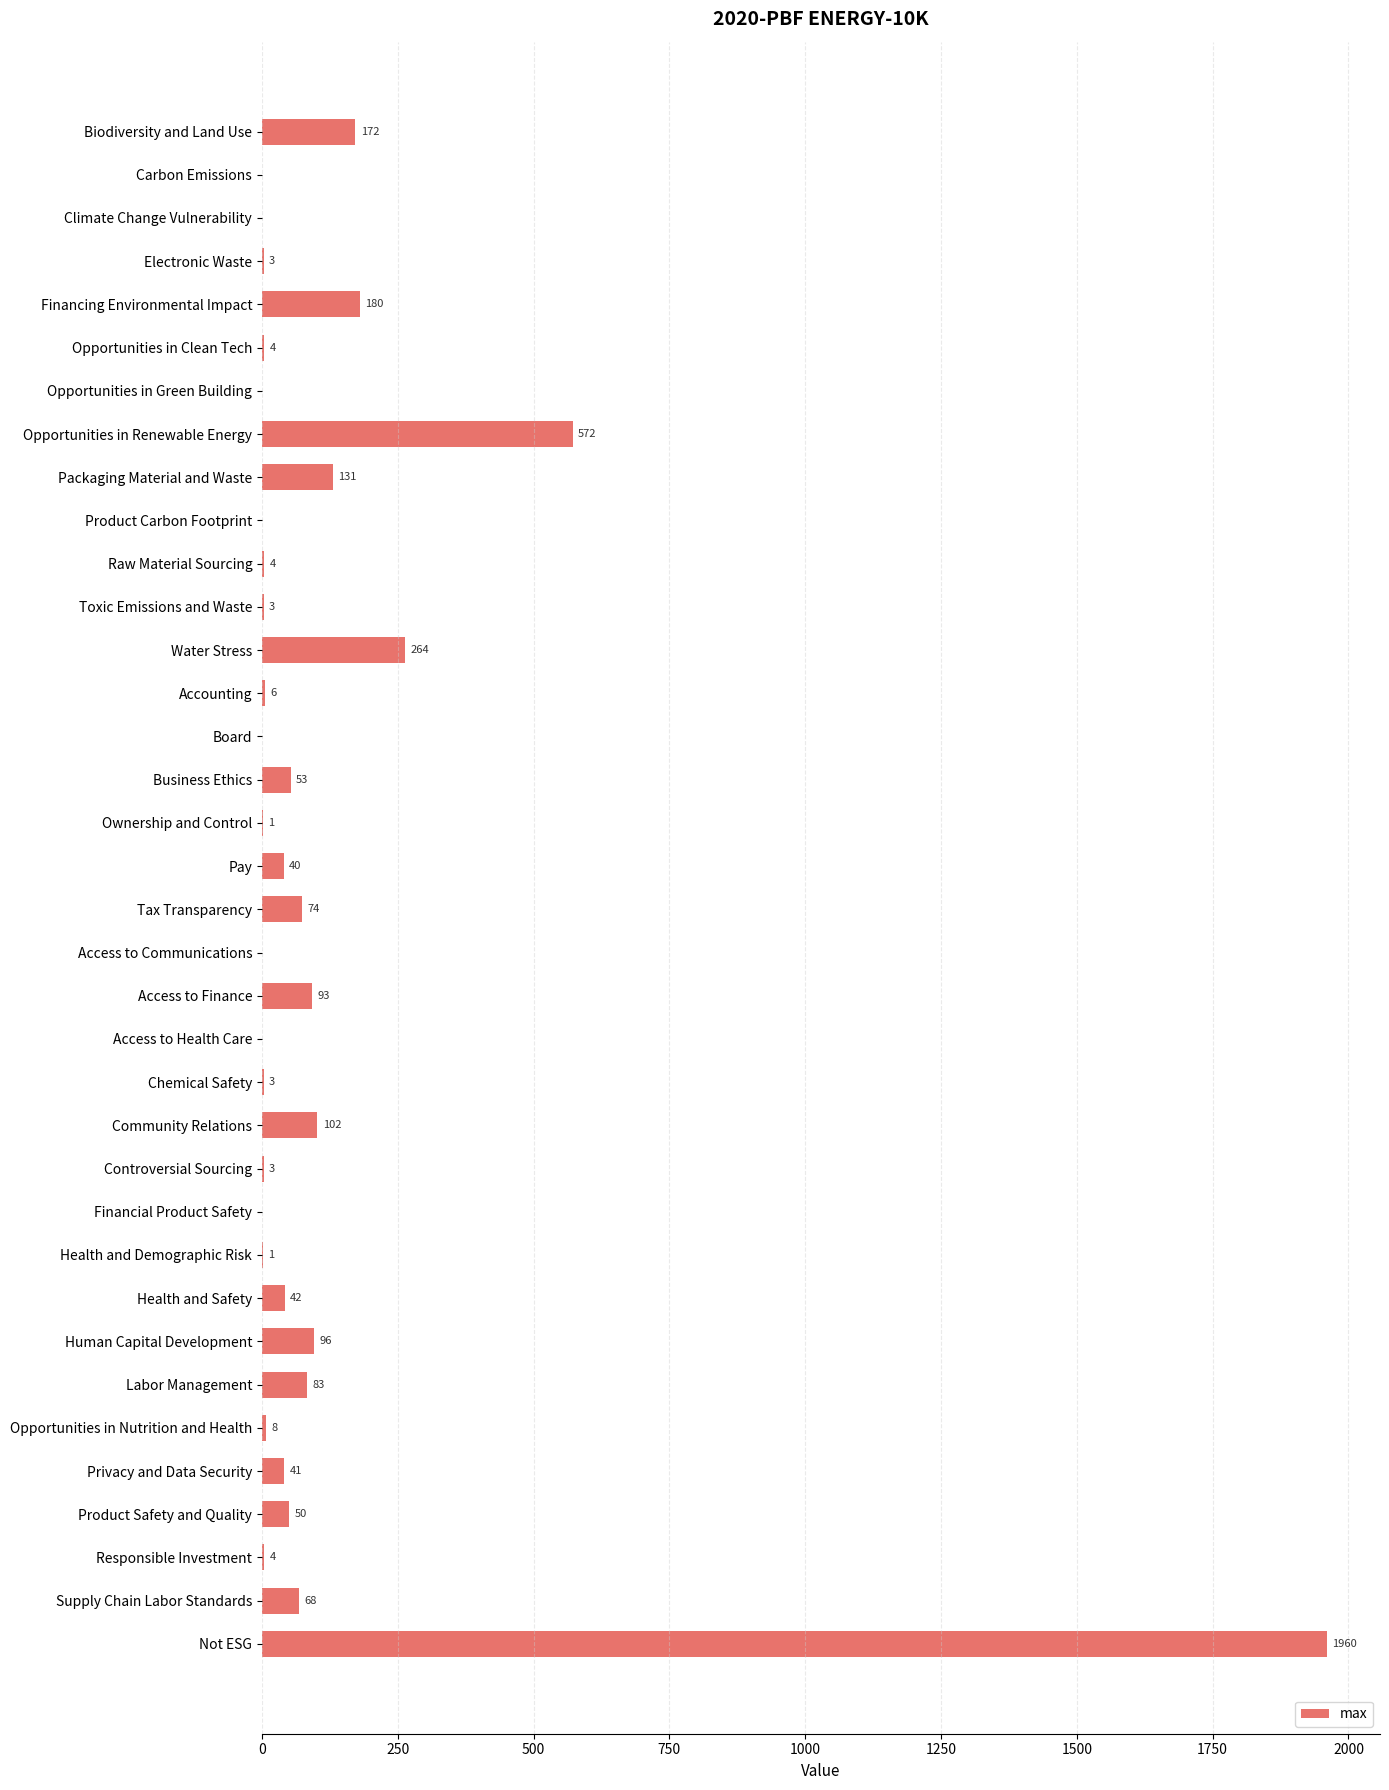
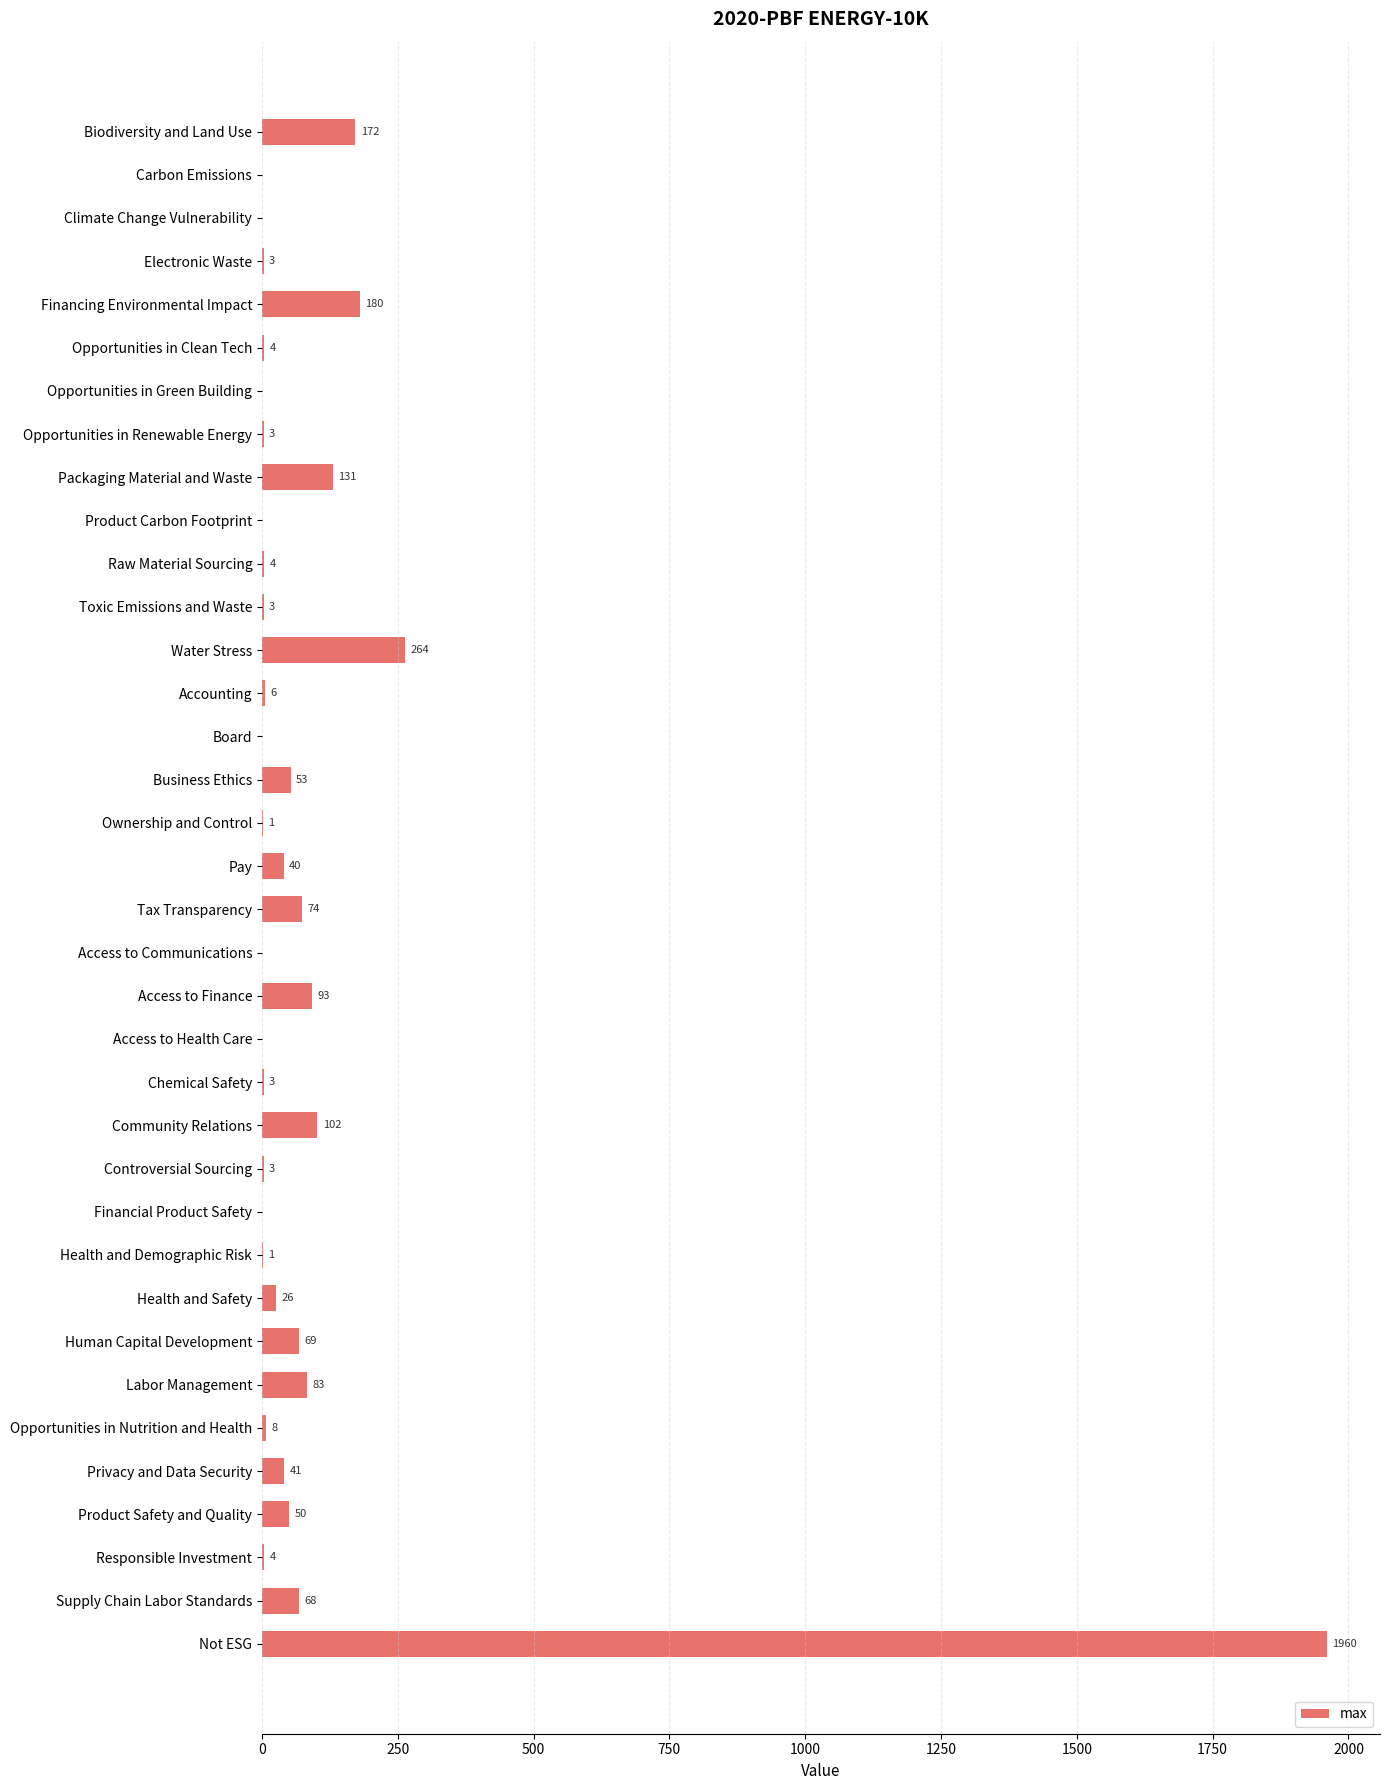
  {
    "Biodiversity and Land Use": 172,
    "Electronic Waste": 3,
    "Financing Environmental Impact": 180,
    "Opportunities in Clean Tech": 4,
-   "Opportunities in Renewable Energy": 572,
+   "Opportunities in Renewable Energy": 3,
    "Packaging Material and Waste": 131,
    "Raw Material Sourcing": 4,
    "Toxic Emissions and Waste": 3,
    "Water Stress": 264,
    "Accounting": 6,
    "Business Ethics": 53,
    "Ownership and Control": 1,
    "Pay": 40,
    "Tax Transparency": 74,
    "Access to Finance": 93,
    "Chemical Safety": 3,
    "Community Relations": 102,
    "Controversial Sourcing": 3,
    "Health and Demographic Risk": 1,
-   "Health and Safety": 42,
-   "Human Capital Development": 96,
+   "Health and Safety": 26,
+   "Human Capital Development": 69,
    "Labor Management": 83,
    "Opportunities in Nutrition and Health": 8,
    "Privacy and Data Security": 41,
    "Product Safety and Quality": 50,
    "Responsible Investment": 4,
    "Supply Chain Labor Standards": 68,
    "Not ESG": 1960
  }
